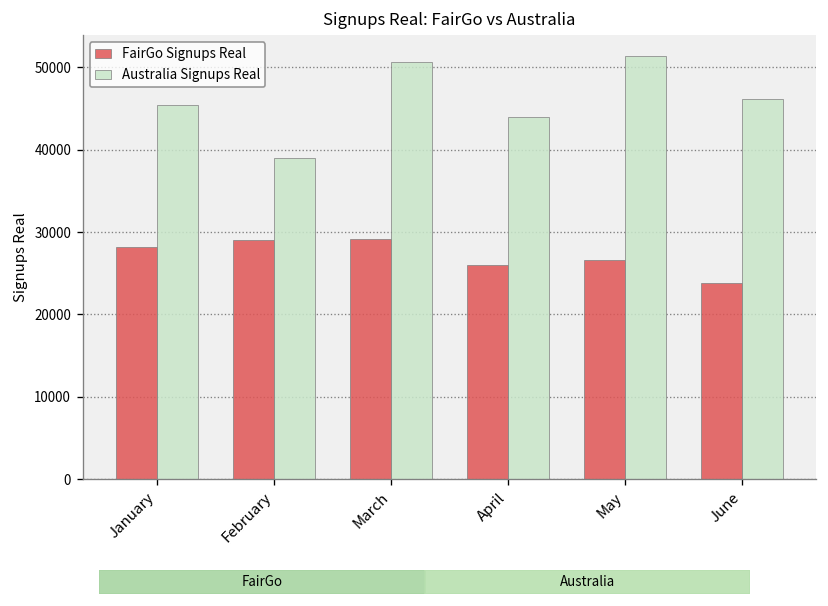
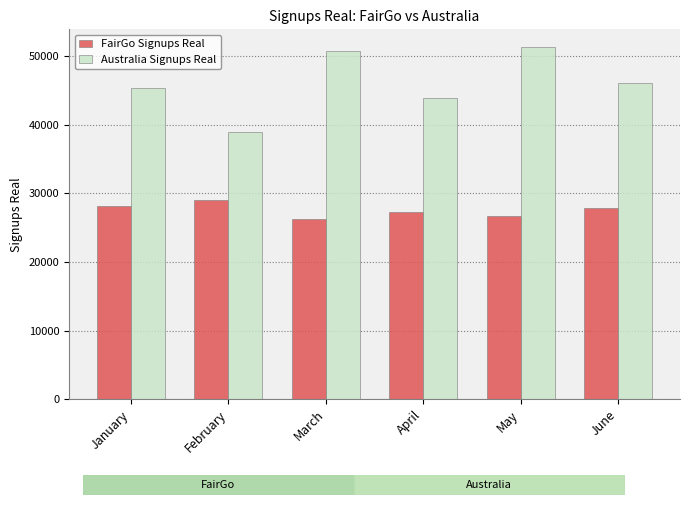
  {
    "FairGo Signups Real": {
      "January": 28000,
      "February": 29000,
-     "March": 29000,
-     "April": 26000,
+     "March": 26000,
+     "April": 27000,
      "May": 27000,
-     "June": 24000
+     "June": 28000
    },
    "Australia Signups Real": {
      "January": 45000,
      "February": 39000,
      "March": 51000,
      "April": 44000,
      "May": 51000,
      "June": 46000
    }
  }
